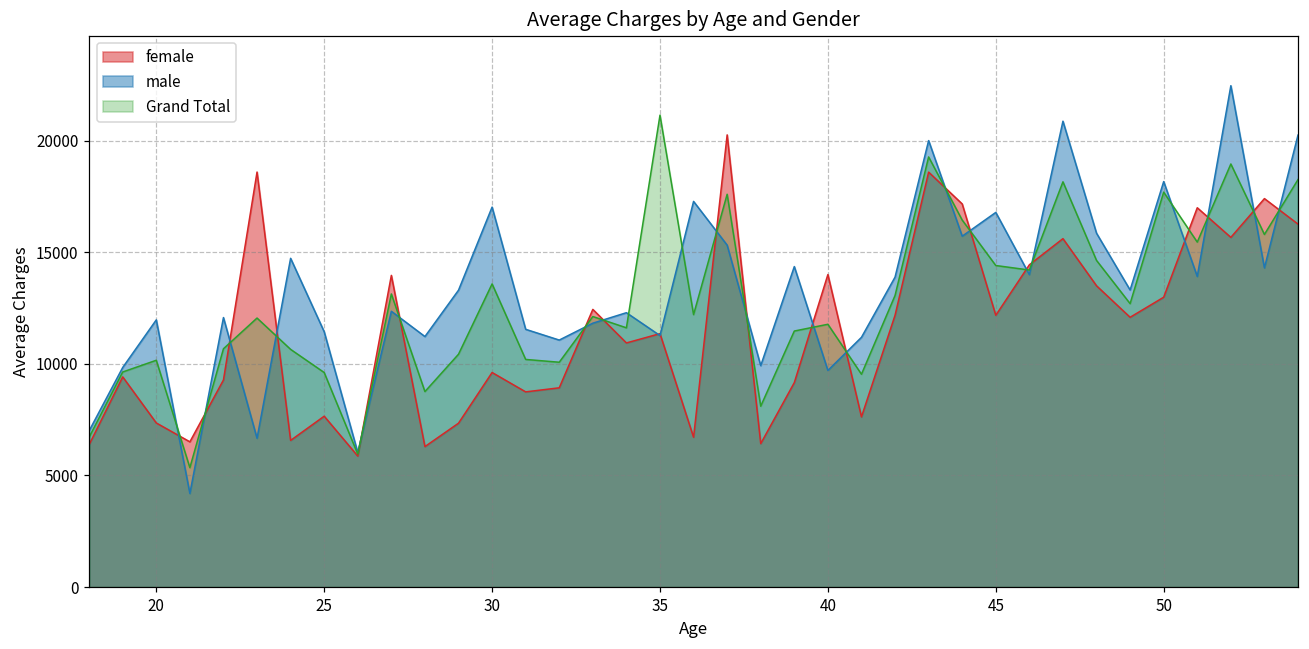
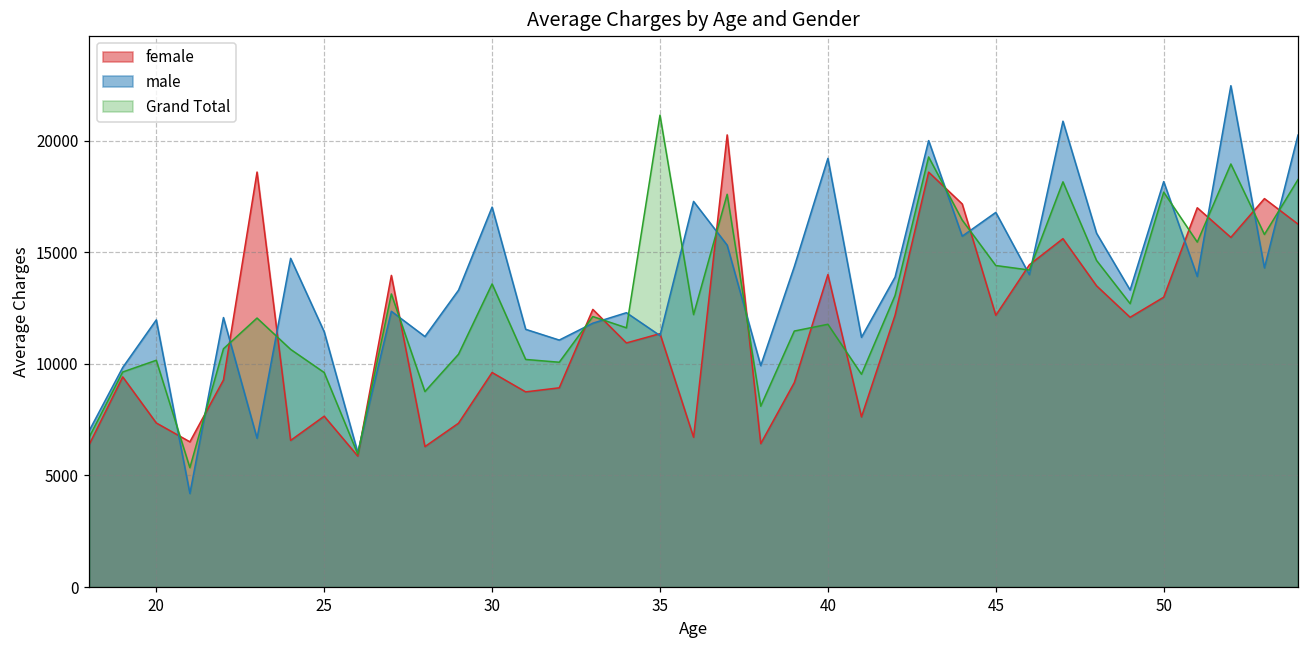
  {
    "female": {
      "20": 7400,
      "25": 7700,
      "30": 9600,
      "40": 14000,
      "45": 12200,
      "50": 13000
    },
    "male": {
      "20": 12000,
      "25": 11400,
      "30": 17000,
-     "40": 9700,
+     "40": 19200,
      "45": 16800,
      "50": 18200
    },
    "Grand Total": {
      "20": 10200,
      "25": 9600,
      "30": 13600,
      "35": 21100,
      "40": 11800,
      "45": 14400,
      "50": 17700
    }
  }
